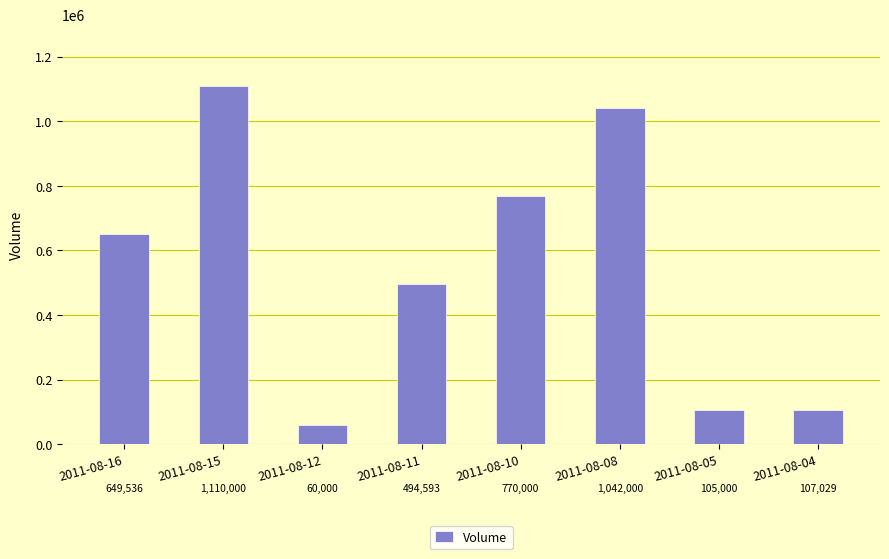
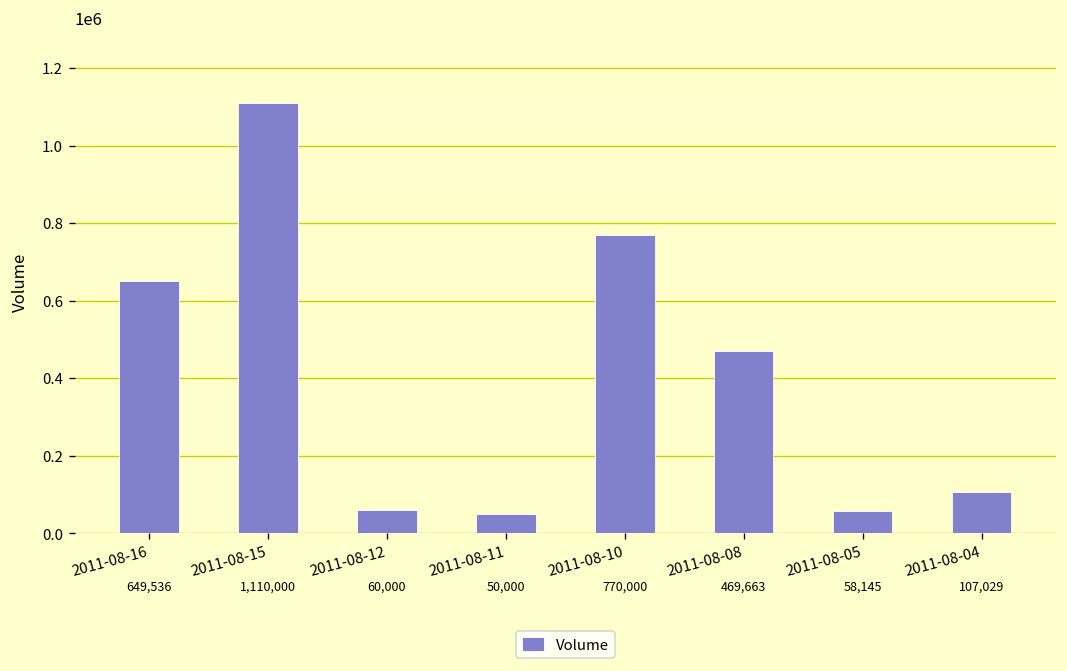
  {
-   "2011-08-11": "494,593",
-   "2011-08-08": "1,042,000",
-   "2011-08-05": "105,000"
+   "2011-08-11": "50,000",
+   "2011-08-08": "469,663",
+   "2011-08-05": "58,145"
  }
